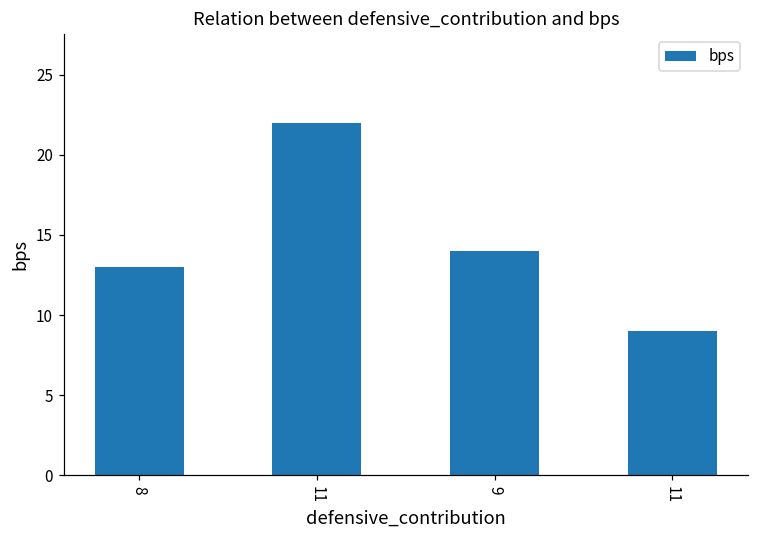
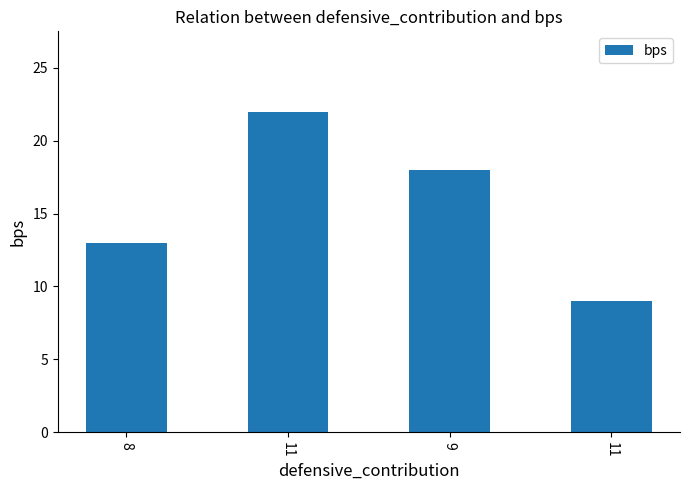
  {
    "8": 13,
-   "9": 14
+   "9": 18
  }
